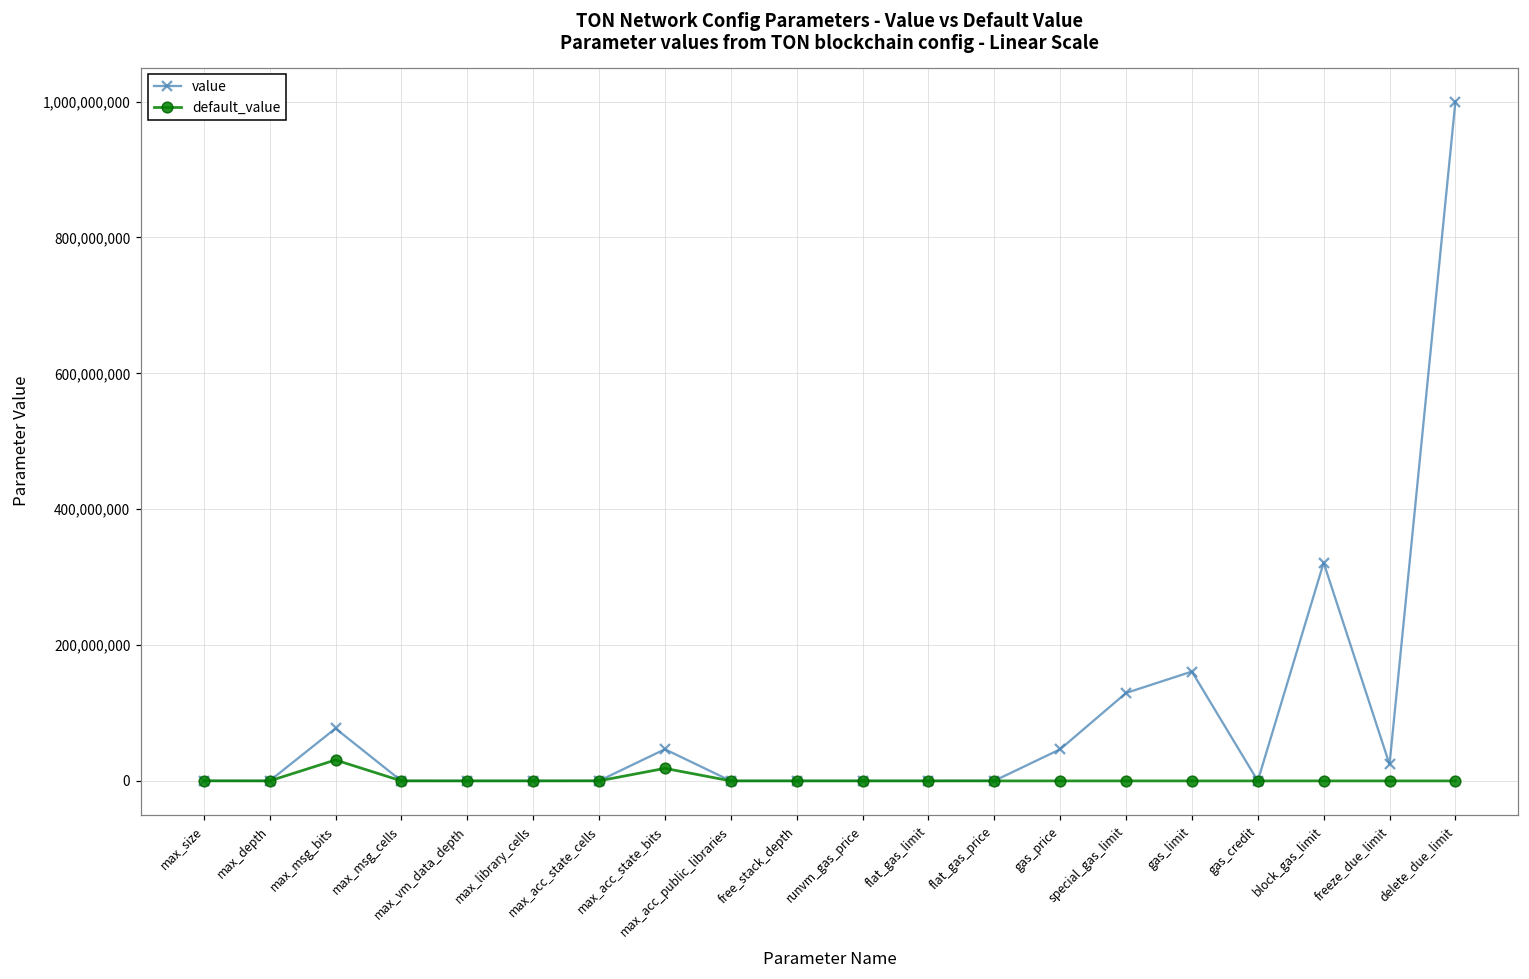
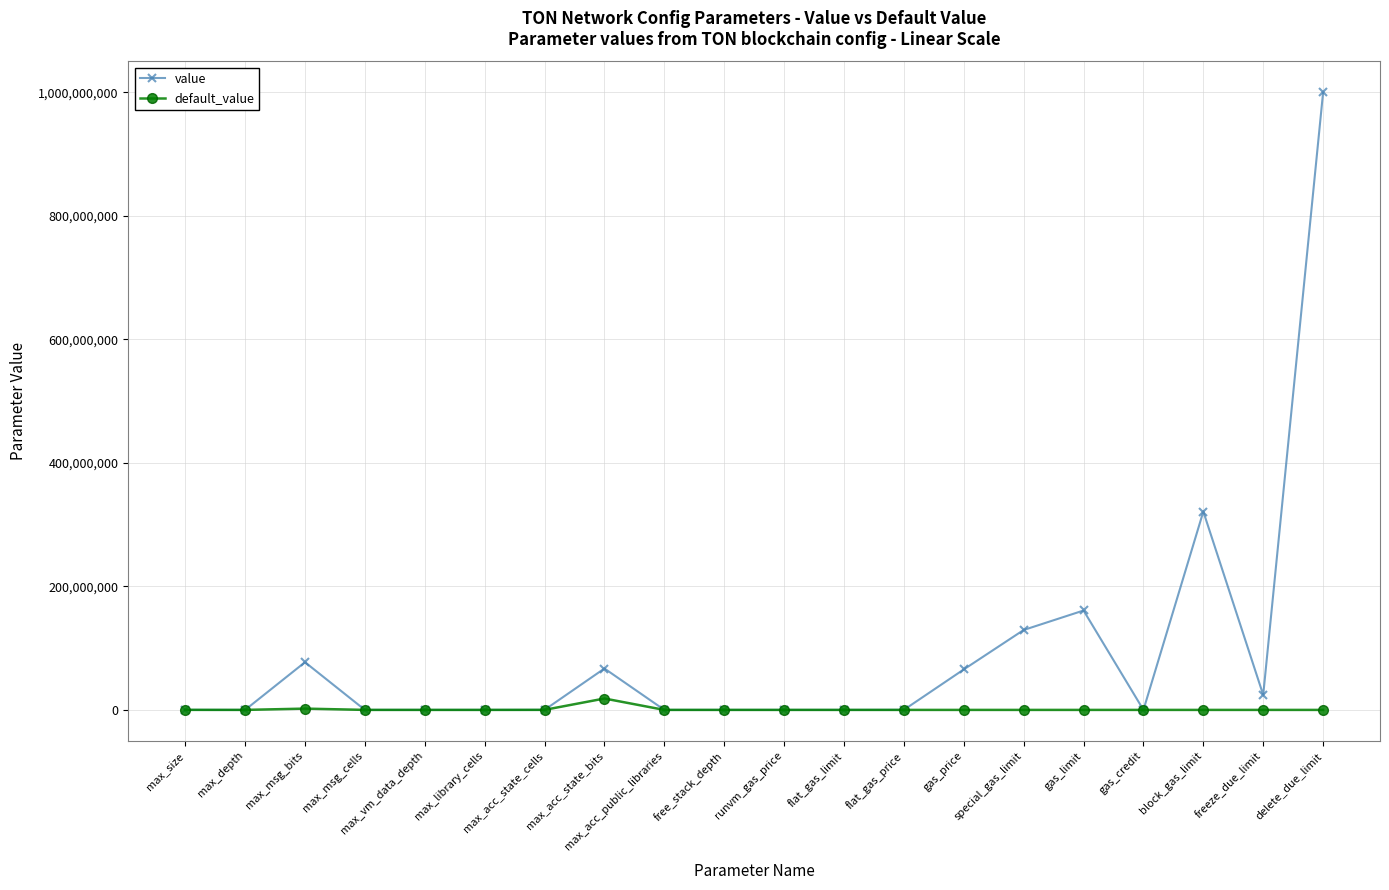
  {
    "value": {
      "max_msg_bits": "80,000,000",
-     "max_acc_state_bits": "50,000,000",
-     "gas_price": "50,000,000",
+     "max_acc_state_bits": "70,000,000",
+     "gas_price": "70,000,000",
      "special_gas_limit": "130,000,000",
      "gas_limit": "160,000,000",
      "block_gas_limit": "320,000,000",
      "freeze_due_limit": "20,000,000",
      "delete_due_limit": "1,000,000,000"
    },
    "default_value": {
-     "max_msg_bits": "30,000,000",
+     "max_msg_bits": "0",
      "max_acc_state_bits": "20,000,000",
      "gas_price": "0",
      "special_gas_limit": "0",
      "gas_limit": "0",
      "block_gas_limit": "0",
      "freeze_due_limit": "0",
      "delete_due_limit": "0"
    }
  }
